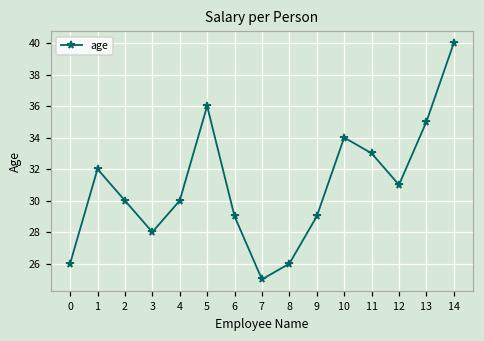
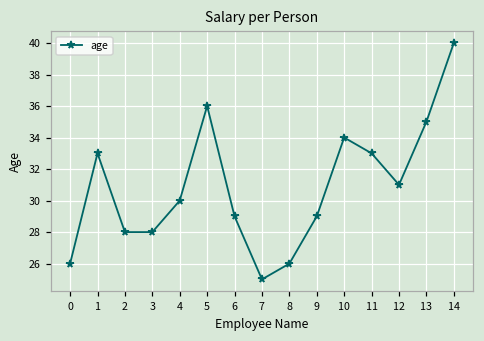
  {
    "0": 26,
-   "1": 32,
-   "2": 30,
+   "1": 33,
+   "2": 28,
    "3": 28,
    "4": 30,
    "5": 36,
    "6": 29,
    "7": 25,
    "8": 26,
    "9": 29,
    "10": 34,
    "11": 33,
    "12": 31,
    "13": 35,
    "14": 40
  }
